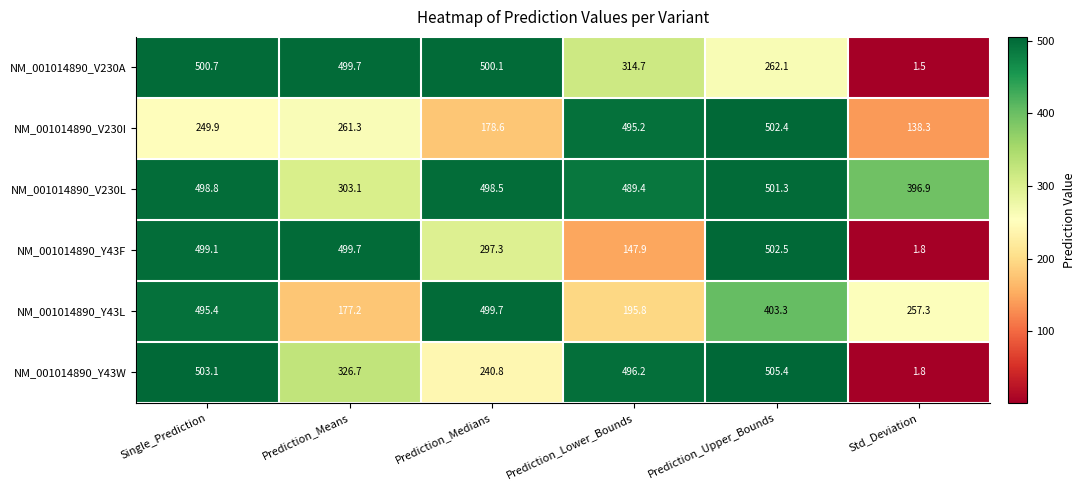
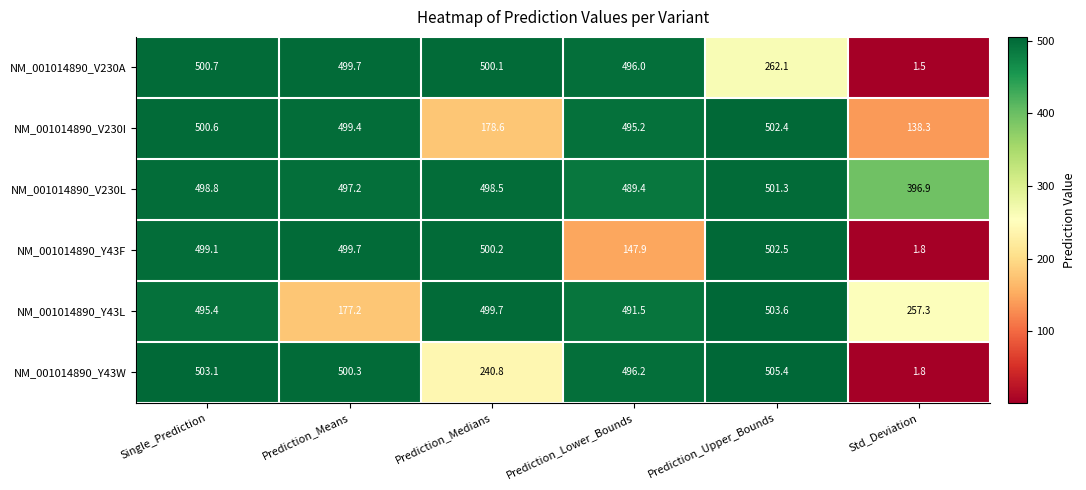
  {
    "NM_001014890_V230A": {
      "Single_Prediction": 500.7,
      "Prediction_Means": 499.7,
      "Prediction_Medians": 500.1,
-     "Prediction_Lower_Bounds": 314.7,
+     "Prediction_Lower_Bounds": 496.0,
      "Prediction_Upper_Bounds": 262.1,
      "Std_Deviation": 1.5
    },
    "NM_001014890_V230I": {
-     "Single_Prediction": 249.9,
-     "Prediction_Means": 261.3,
+     "Single_Prediction": 500.6,
+     "Prediction_Means": 499.4,
      "Prediction_Medians": 178.6,
      "Prediction_Lower_Bounds": 495.2,
      "Prediction_Upper_Bounds": 502.4,
      "Std_Deviation": 138.3
    },
    "NM_001014890_V230L": {
      "Single_Prediction": 498.8,
-     "Prediction_Means": 303.1,
+     "Prediction_Means": 497.2,
      "Prediction_Medians": 498.5,
      "Prediction_Lower_Bounds": 489.4,
      "Prediction_Upper_Bounds": 501.3,
      "Std_Deviation": 396.9
    },
    "NM_001014890_Y43F": {
      "Single_Prediction": 499.1,
      "Prediction_Means": 499.7,
-     "Prediction_Medians": 297.3,
+     "Prediction_Medians": 500.2,
      "Prediction_Lower_Bounds": 147.9,
      "Prediction_Upper_Bounds": 502.5,
      "Std_Deviation": 1.8
    },
    "NM_001014890_Y43L": {
      "Single_Prediction": 495.4,
      "Prediction_Means": 177.2,
      "Prediction_Medians": 499.7,
-     "Prediction_Lower_Bounds": 195.8,
-     "Prediction_Upper_Bounds": 403.3,
+     "Prediction_Lower_Bounds": 491.5,
+     "Prediction_Upper_Bounds": 503.6,
      "Std_Deviation": 257.3
    },
    "NM_001014890_Y43W": {
      "Single_Prediction": 503.1,
-     "Prediction_Means": 326.7,
+     "Prediction_Means": 500.3,
      "Prediction_Medians": 240.8,
      "Prediction_Lower_Bounds": 496.2,
      "Prediction_Upper_Bounds": 505.4,
      "Std_Deviation": 1.8
    }
  }
